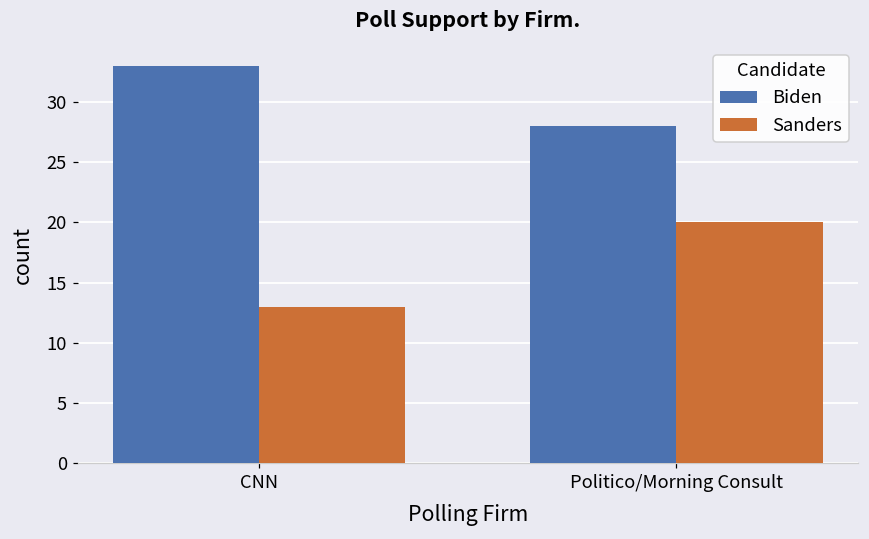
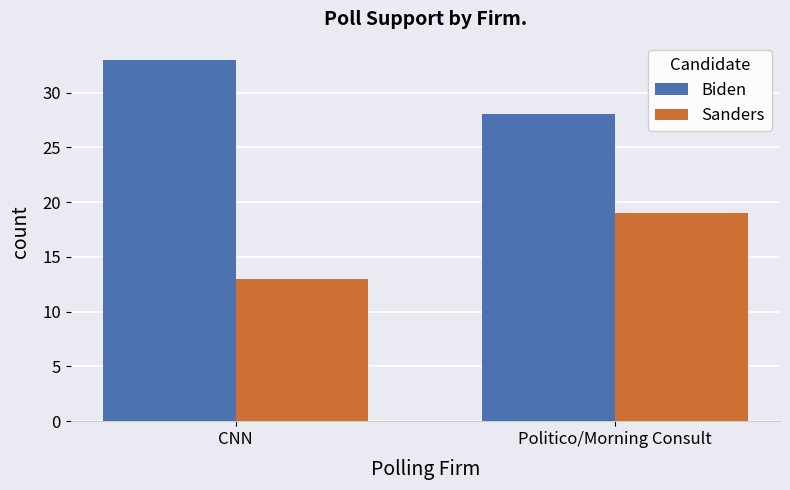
  {
    "Biden": {
      "CNN": 33,
      "Politico/Morning Consult": 28
    },
    "Sanders": {
      "CNN": 13,
-     "Politico/Morning Consult": 20
+     "Politico/Morning Consult": 19
    }
  }
